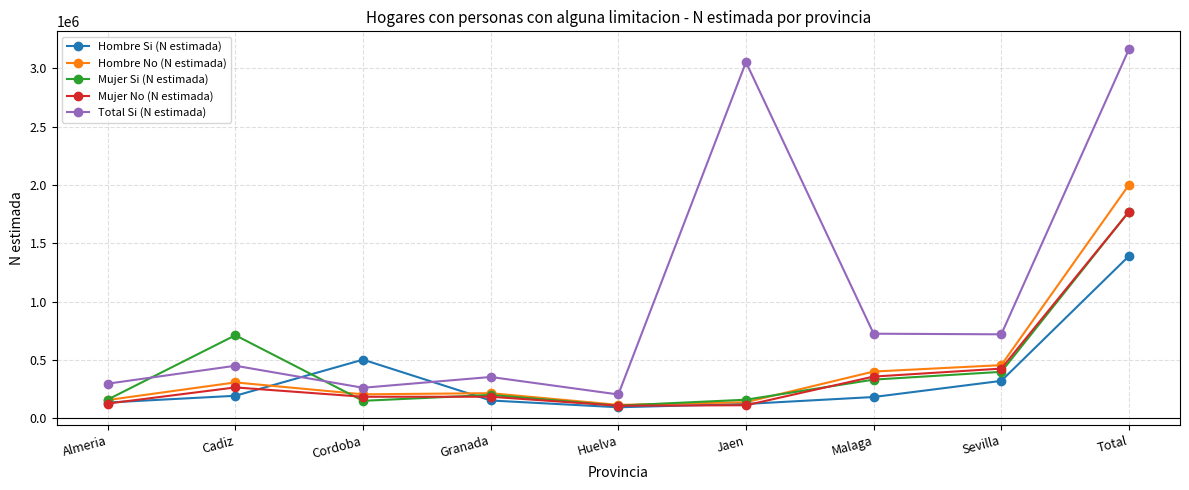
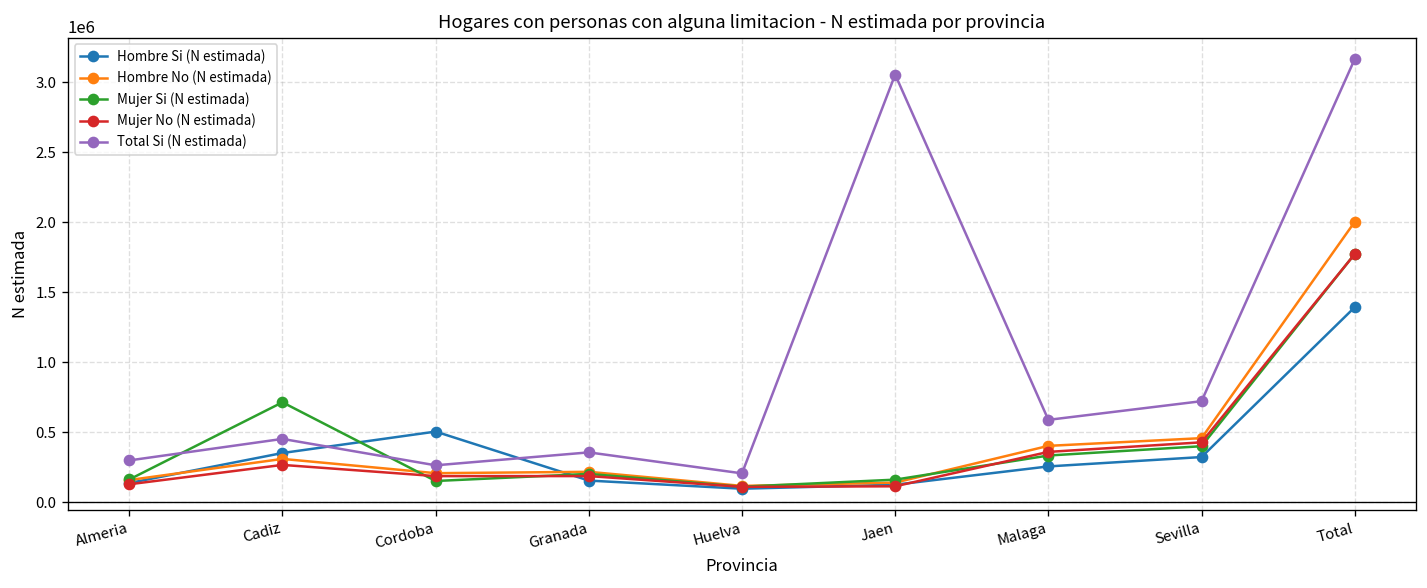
  {
    "Hombre Si (N estimada)": {
-     "Cadiz": 190000,
+     "Cadiz": 350000,
      "Cordoba": 500000,
      "Granada": 150000,
-     "Malaga": 180000,
+     "Malaga": 250000,
      "Sevilla": 320000,
      "Total": 1390000
    },
    "Hombre No (N estimada)": {
      "Cadiz": 310000,
      "Malaga": 400000,
      "Sevilla": 460000,
      "Total": 2000000
    },
    "Mujer Si (N estimada)": {
      "Cadiz": 710000,
      "Cordoba": 150000,
      "Malaga": 330000,
      "Sevilla": 400000
    },
    "Mujer No (N estimada)": {
      "Cadiz": 270000,
      "Malaga": 360000,
      "Sevilla": 430000
    },
    "Total Si (N estimada)": {
      "Almeria": 300000,
      "Cadiz": 450000,
      "Cordoba": 260000,
      "Granada": 360000,
      "Huelva": 210000,
      "Jaen": 3050000,
-     "Malaga": 730000,
+     "Malaga": 590000,
      "Sevilla": 720000,
      "Total": 3170000
    }
  }
